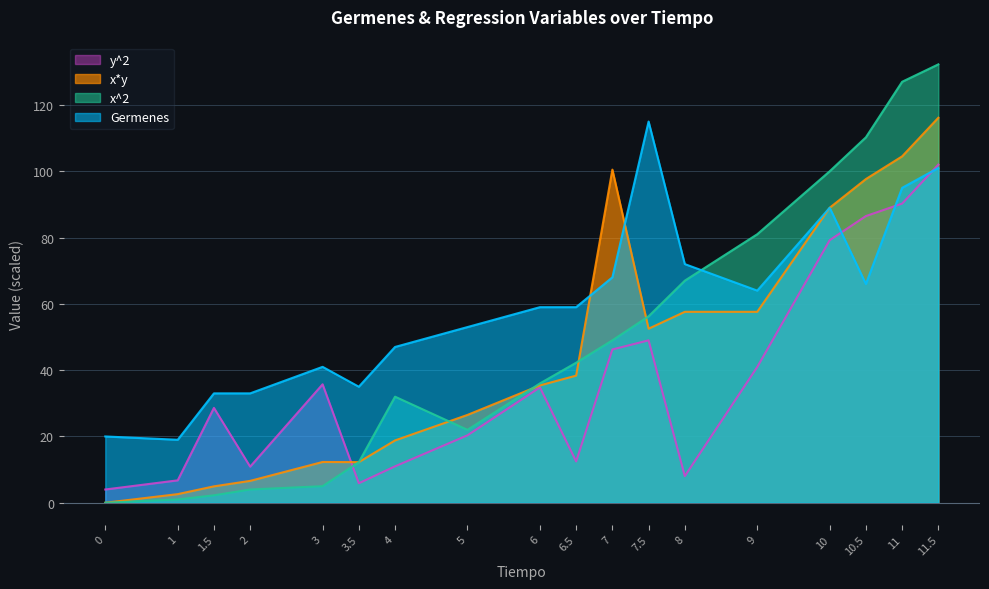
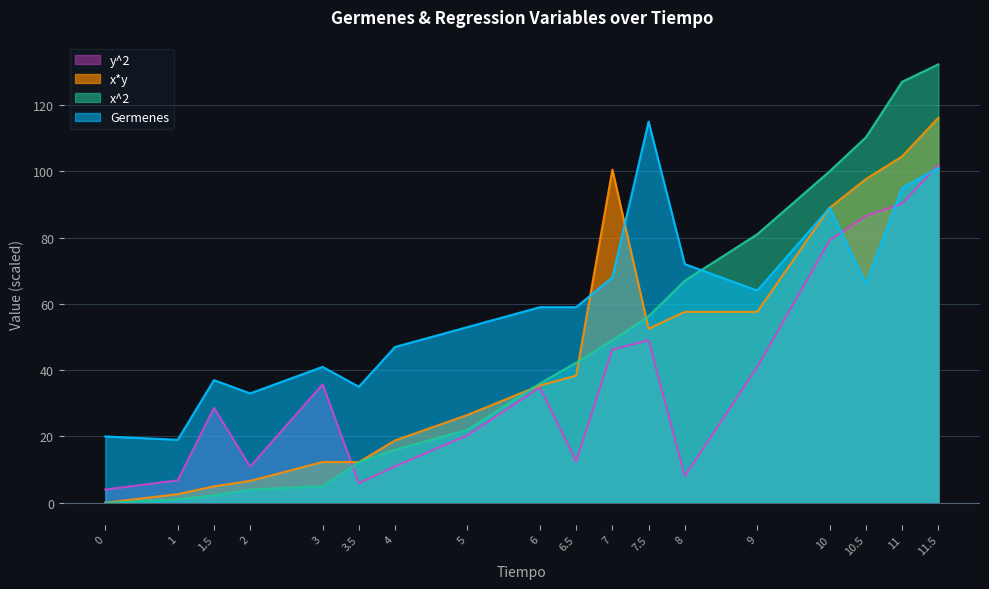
  {
    "y^2": {
      "0": 4,
      "1": 7,
      "1.5": 29,
      "2": 11,
      "3": 36,
      "3.5": 6,
      "4": 11,
      "5": 20,
      "6.5": 12,
      "7": 46,
      "7.5": 49,
      "8": 8,
      "9": 41,
      "10": 79,
      "10.5": 86,
      "11": 90,
      "11.5": 102
    },
    "x*y": {
      "1": 3,
      "1.5": 5,
      "2": 7,
      "3": 12,
      "4": 19,
      "5": 27,
      "6.5": 38,
      "7": 101,
      "7.5": 53,
      "8": 58,
      "9": 58,
      "10.5": 98,
      "11": 105,
      "11.5": 116
    },
    "x^2": {
      "1": 1,
      "1.5": 2,
      "2": 4,
      "3": 5,
-     "4": 32,
+     "4": 16,
      "5": 22,
      "6.5": 42,
      "7": 49,
      "7.5": 56,
      "8": 67,
      "9": 81,
      "10": 100,
      "10.5": 110,
      "11": 127,
      "11.5": 132
    },
    "Germenes": {
      "0": 20,
      "1": 19,
-     "1.5": 33,
+     "1.5": 37,
      "2": 33,
      "3": 41,
      "3.5": 35,
      "4": 47,
      "5": 53,
      "6": 59,
      "6.5": 59,
      "7": 68,
      "7.5": 115,
      "8": 72,
      "9": 64,
      "10.5": 66,
      "11": 95,
      "11.5": 101
    }
  }
